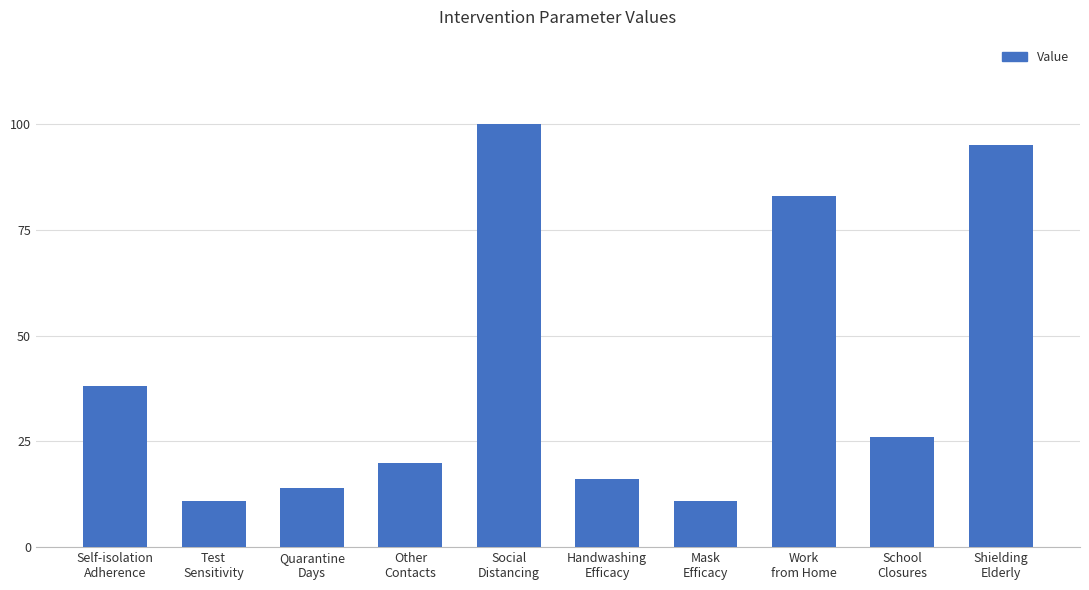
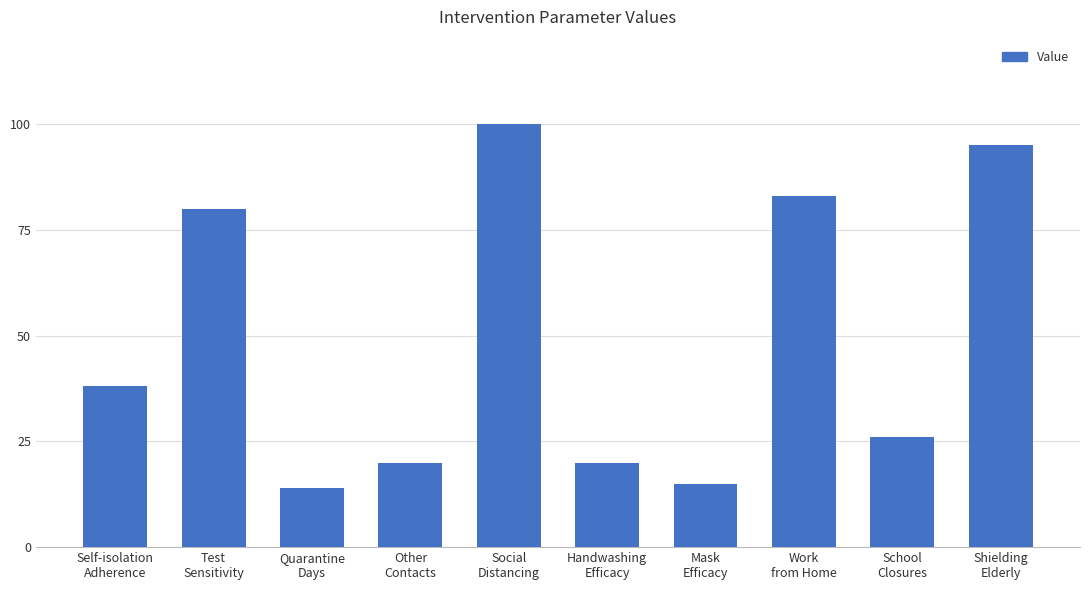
  {
    "Self-isolation Adherence": 38,
-   "Test Sensitivity": 11,
+   "Test Sensitivity": 80,
    "Quarantine Days": 14,
    "Other Contacts": 20,
    "Social Distancing": 100,
-   "Handwashing Efficacy": 16,
-   "Mask Efficacy": 11,
+   "Handwashing Efficacy": 20,
+   "Mask Efficacy": 15,
    "Work from Home": 83,
    "School Closures": 26,
    "Shielding Elderly": 95
  }
